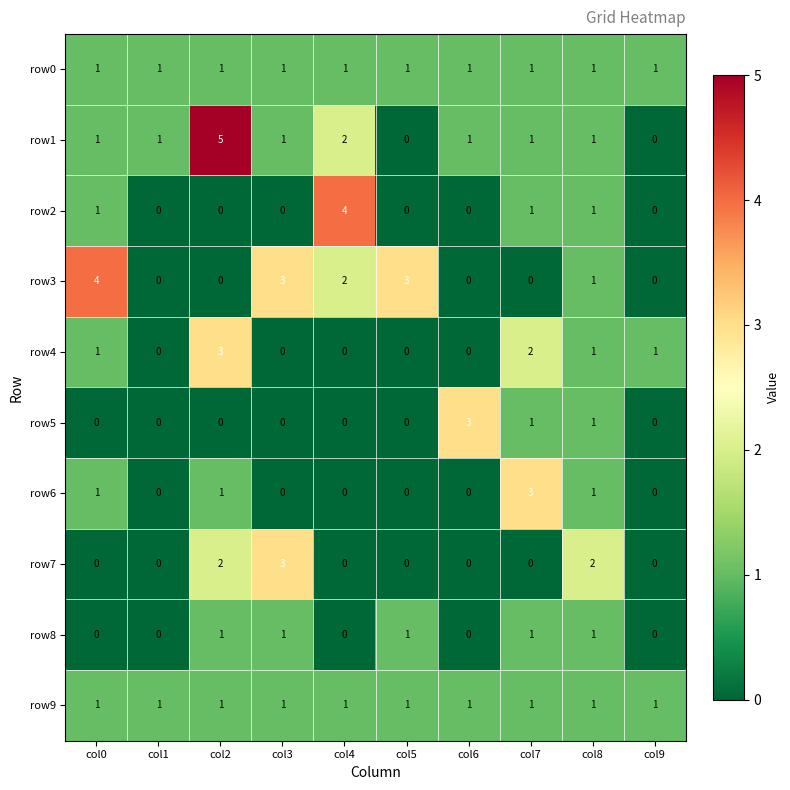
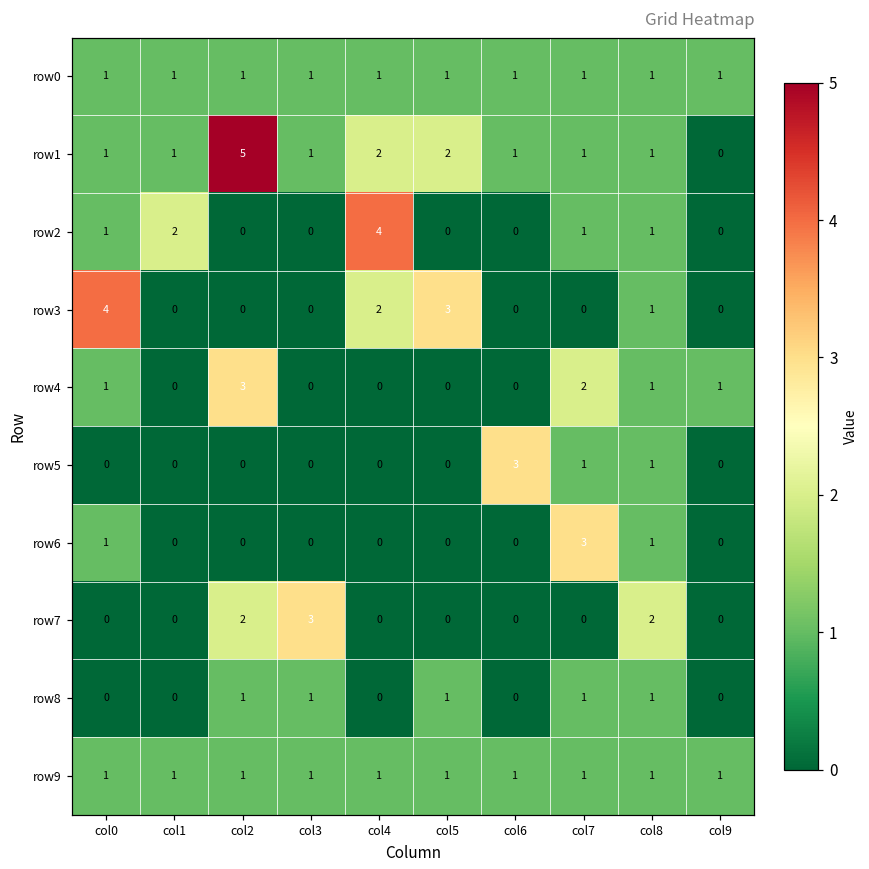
  {
    "row0": {
      "col0": 1,
      "col1": 1,
      "col2": 1,
      "col3": 1,
      "col4": 1,
      "col5": 1,
      "col6": 1,
      "col7": 1,
      "col8": 1,
      "col9": 1
    },
    "row1": {
      "col0": 1,
      "col1": 1,
      "col2": 5,
      "col3": 1,
      "col4": 2,
-     "col5": 0,
+     "col5": 2,
      "col6": 1,
      "col7": 1,
      "col8": 1,
      "col9": 0
    },
    "row2": {
      "col0": 1,
-     "col1": 0,
+     "col1": 2,
      "col2": 0,
      "col3": 0,
      "col4": 4,
      "col5": 0,
      "col6": 0,
      "col7": 1,
      "col8": 1,
      "col9": 0
    },
    "row3": {
      "col0": 4,
      "col1": 0,
      "col2": 0,
-     "col3": 3,
+     "col3": 0,
      "col4": 2,
      "col5": 3,
      "col6": 0,
      "col7": 0,
      "col8": 1,
      "col9": 0
    },
    "row4": {
      "col0": 1,
      "col1": 0,
      "col2": 3,
      "col3": 0,
      "col4": 0,
      "col5": 0,
      "col6": 0,
      "col7": 2,
      "col8": 1,
      "col9": 1
    },
    "row5": {
      "col0": 0,
      "col1": 0,
      "col2": 0,
      "col3": 0,
      "col4": 0,
      "col5": 0,
      "col6": 3,
      "col7": 1,
      "col8": 1,
      "col9": 0
    },
    "row6": {
      "col0": 1,
      "col1": 0,
-     "col2": 1,
+     "col2": 0,
      "col3": 0,
      "col4": 0,
      "col5": 0,
      "col6": 0,
      "col7": 3,
      "col8": 1,
      "col9": 0
    },
    "row7": {
      "col0": 0,
      "col1": 0,
      "col2": 2,
      "col3": 3,
      "col4": 0,
      "col5": 0,
      "col6": 0,
      "col7": 0,
      "col8": 2,
      "col9": 0
    },
    "row8": {
      "col0": 0,
      "col1": 0,
      "col2": 1,
      "col3": 1,
      "col4": 0,
      "col5": 1,
      "col6": 0,
      "col7": 1,
      "col8": 1,
      "col9": 0
    },
    "row9": {
      "col0": 1,
      "col1": 1,
      "col2": 1,
      "col3": 1,
      "col4": 1,
      "col5": 1,
      "col6": 1,
      "col7": 1,
      "col8": 1,
      "col9": 1
    }
  }
